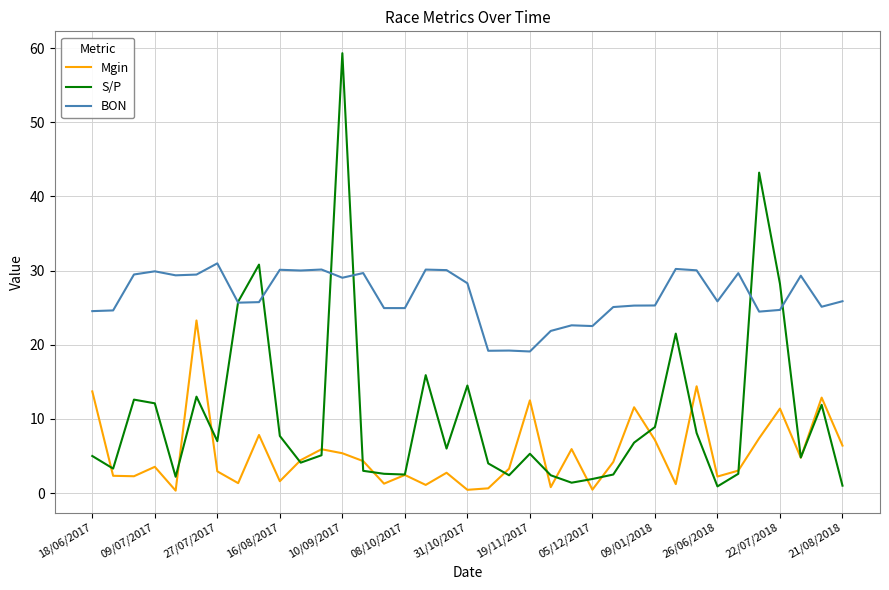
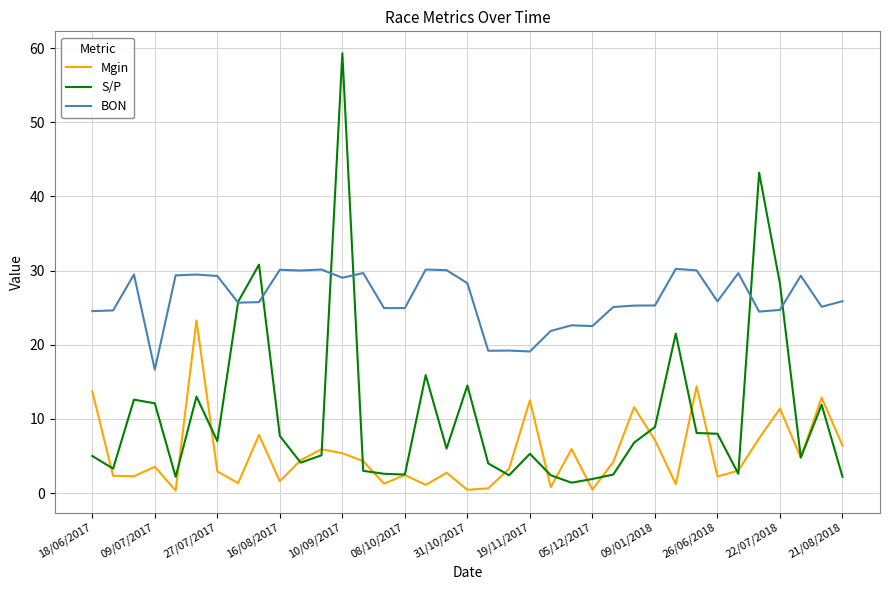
  {
    "Mgin": {
      "18/06/2017": 14,
      "09/07/2017": 4,
      "27/07/2017": 3,
      "16/08/2017": 2,
      "10/09/2017": 5,
      "31/10/2017": 0,
      "19/11/2017": 13,
      "05/12/2017": 0,
      "09/01/2018": 7,
      "26/06/2018": 2,
      "22/07/2018": 11,
      "21/08/2018": 6
    },
    "S/P": {
      "18/06/2017": 5,
      "09/07/2017": 12,
      "27/07/2017": 7,
      "16/08/2017": 8,
      "10/09/2017": 59,
      "31/10/2017": 15,
      "19/11/2017": 5,
      "05/12/2017": 2,
      "09/01/2018": 9,
-     "26/06/2018": 1,
+     "26/06/2018": 8,
      "22/07/2018": 28,
-     "21/08/2018": 1
+     "21/08/2018": 2
    },
    "BON": {
      "18/06/2017": 25,
-     "09/07/2017": 30,
-     "27/07/2017": 31,
+     "09/07/2017": 17,
+     "27/07/2017": 29,
      "16/08/2017": 30,
      "10/09/2017": 29,
      "08/10/2017": 25,
      "31/10/2017": 28,
      "19/11/2017": 19,
      "05/12/2017": 23,
      "09/01/2018": 25,
      "26/06/2018": 26,
      "22/07/2018": 25,
      "21/08/2018": 26
    }
  }
